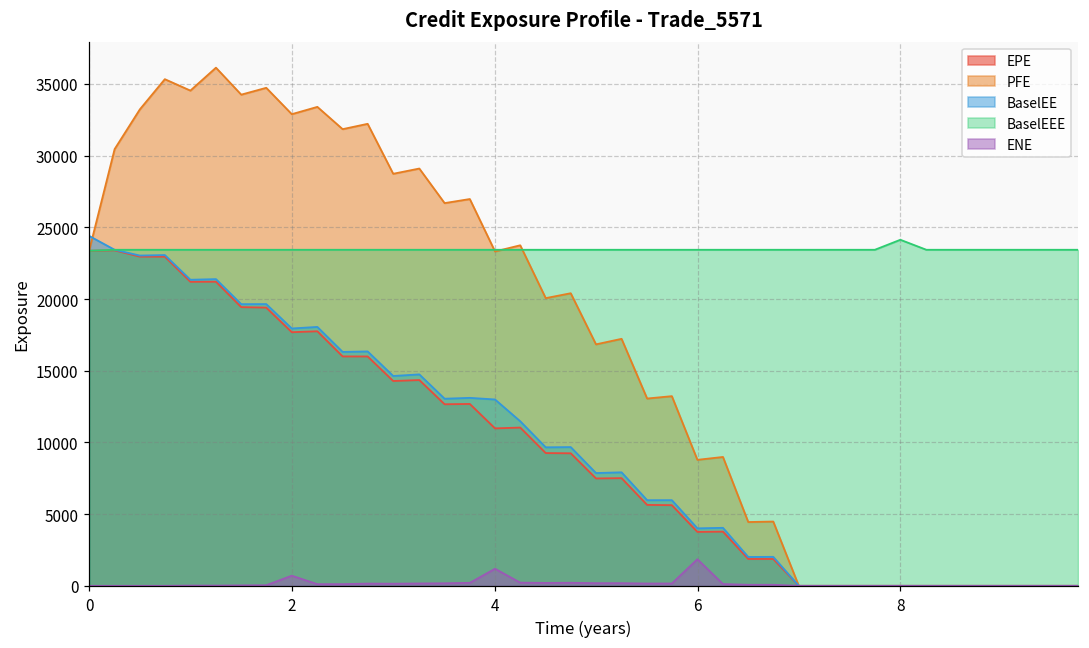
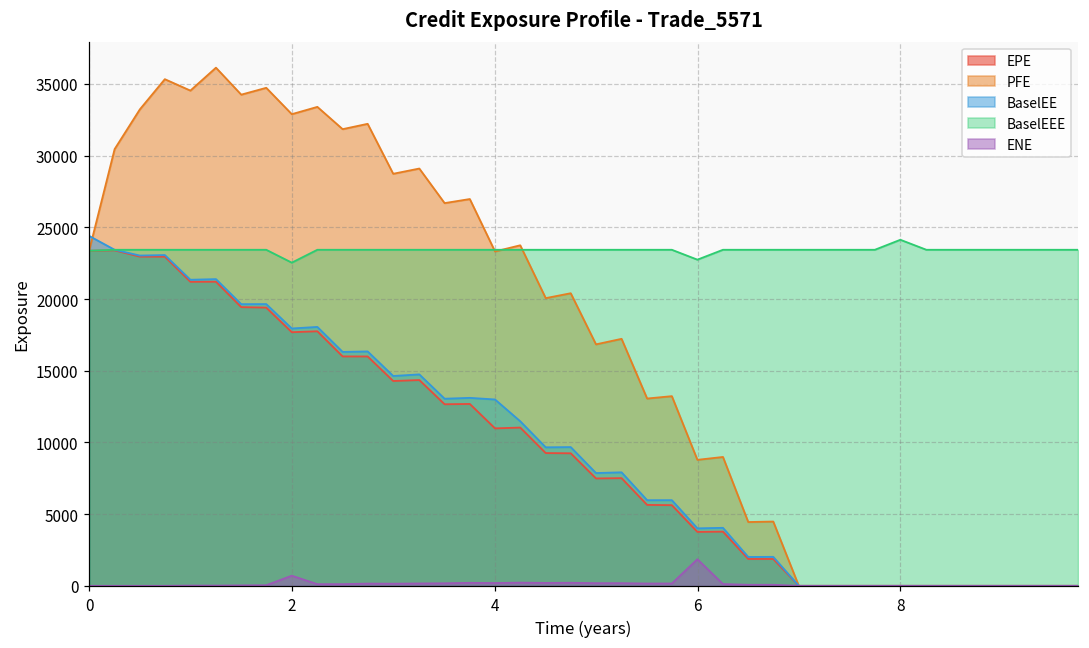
  {
    "BaselEE": {
      "0": 24400,
      "2": 17900,
      "4": 13000,
      "6": 4000
    },
    "BaselEEE": {
-     "2": 23400,
-     "6": 23400,
+     "2": 22500,
+     "6": 22700,
      "8": 24100
    },
    "ENE": {
      "0": 0,
      "2": 700,
-     "4": 1200,
+     "4": 200,
      "6": 1900
    }
  }
